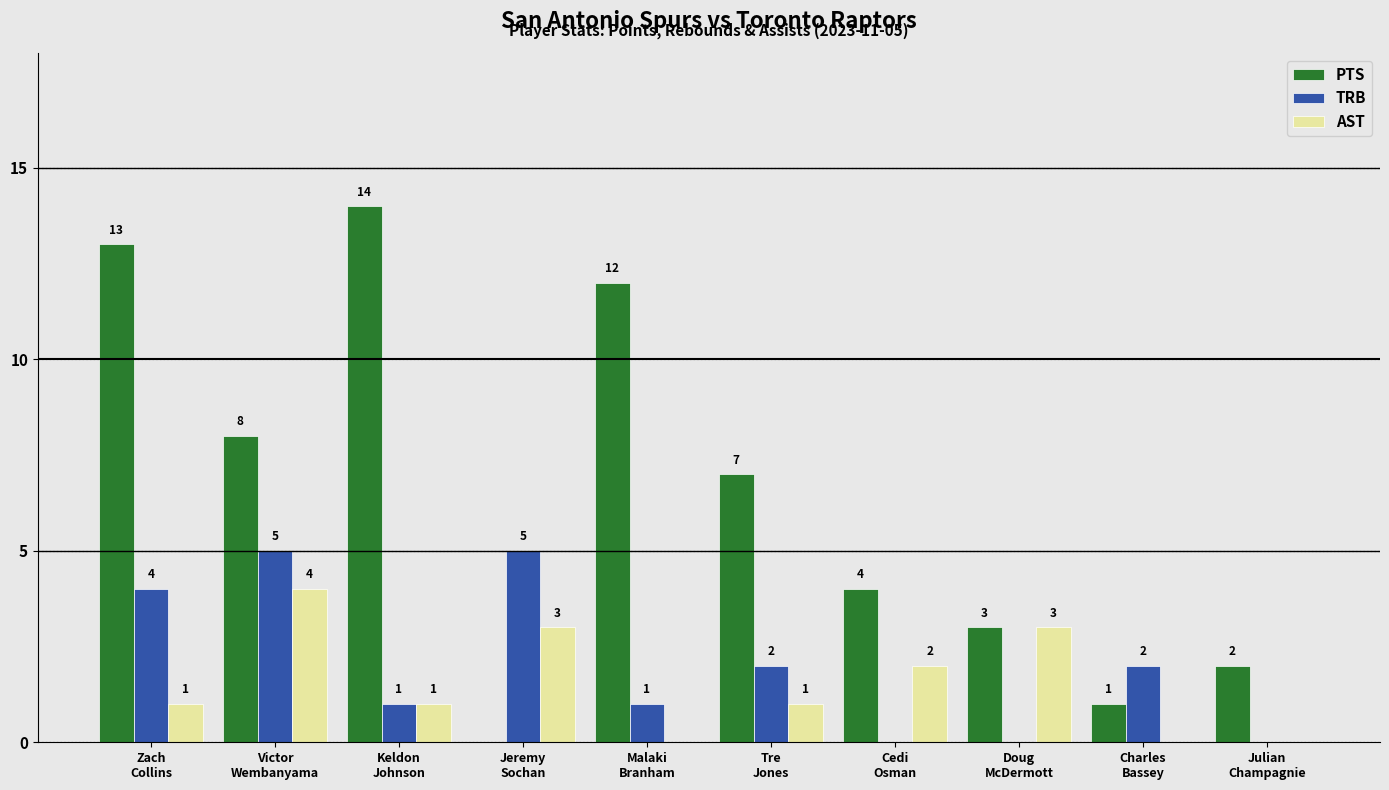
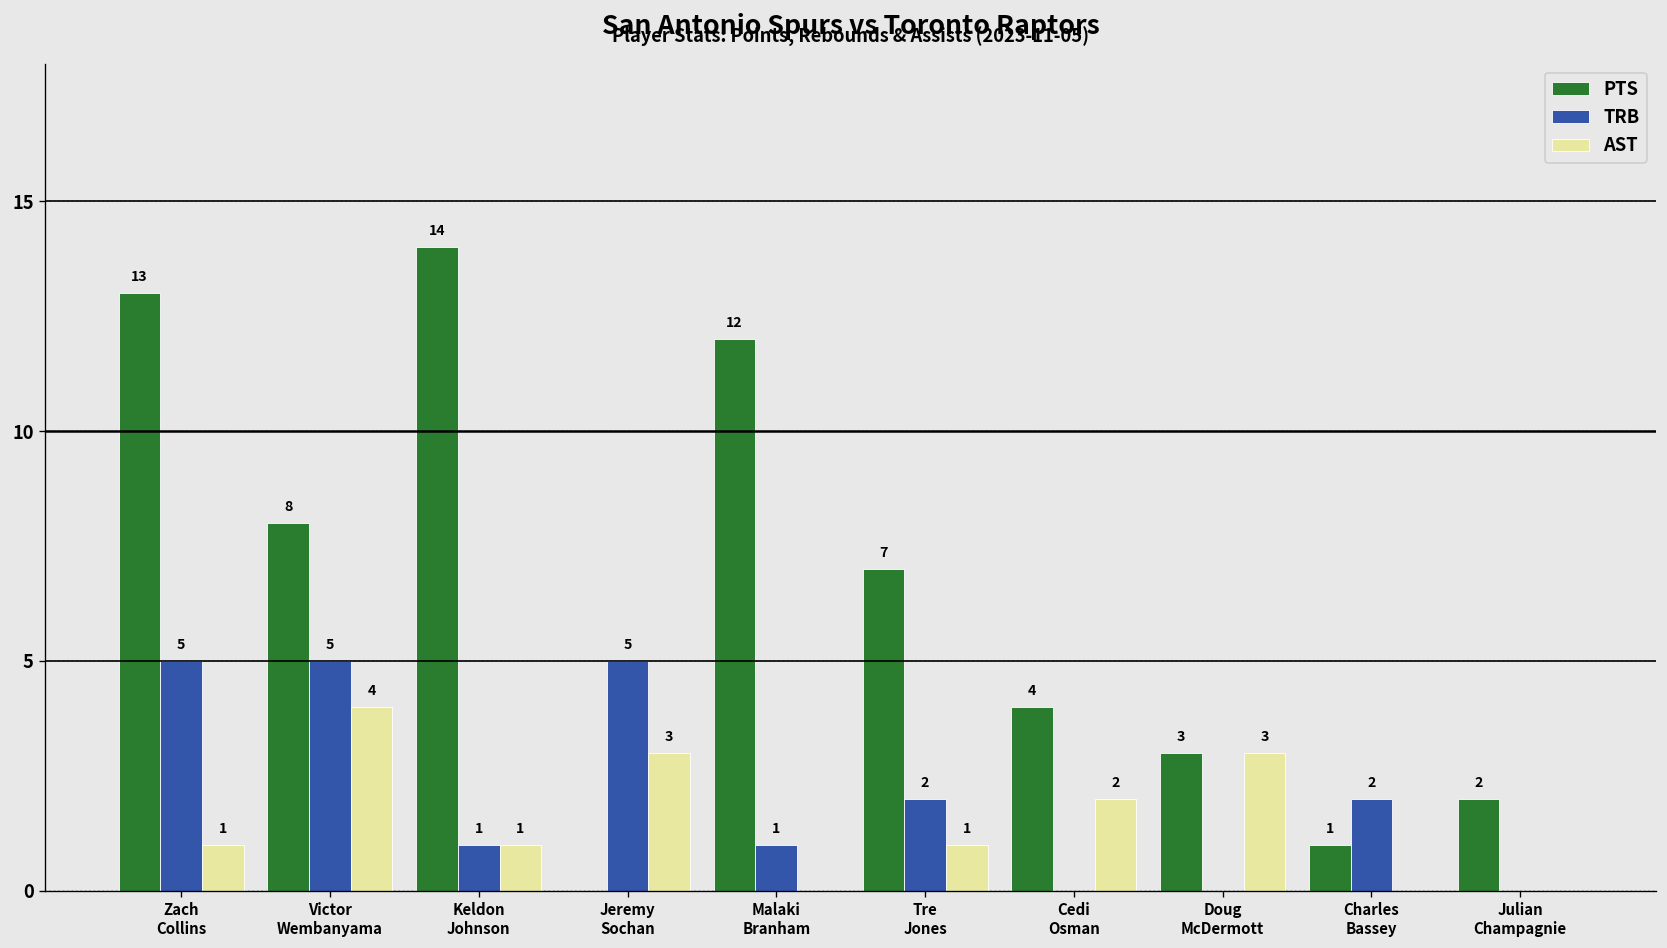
  {
    "PTS": {
      "Zach Collins": 13,
      "Victor Wembanyama": 8,
      "Keldon Johnson": 14,
      "Malaki Branham": 12,
      "Tre Jones": 7,
      "Cedi Osman": 4,
      "Doug McDermott": 3,
      "Charles Bassey": 1,
      "Julian Champagnie": 2
    },
    "TRB": {
-     "Zach Collins": 4,
+     "Zach Collins": 5,
      "Victor Wembanyama": 5,
      "Keldon Johnson": 1,
      "Jeremy Sochan": 5,
      "Malaki Branham": 1,
      "Tre Jones": 2,
      "Charles Bassey": 2
    },
    "AST": {
      "Zach Collins": 1,
      "Victor Wembanyama": 4,
      "Keldon Johnson": 1,
      "Jeremy Sochan": 3,
      "Tre Jones": 1,
      "Cedi Osman": 2,
      "Doug McDermott": 3
    }
  }
